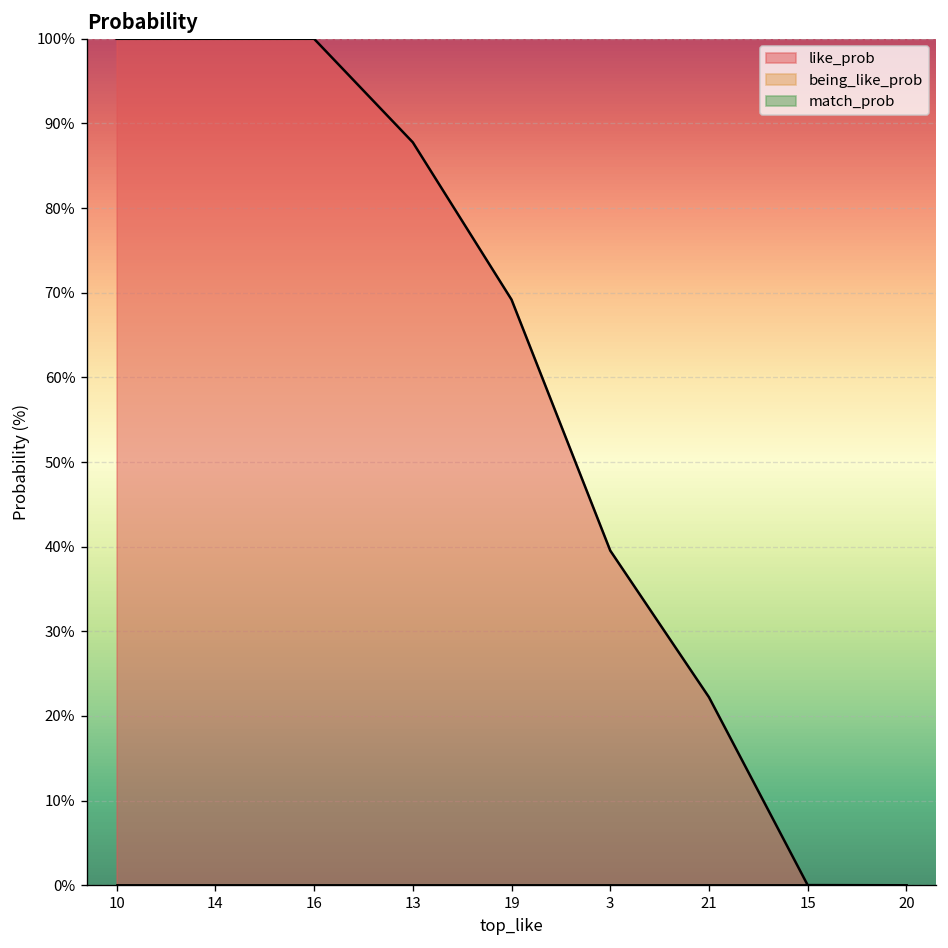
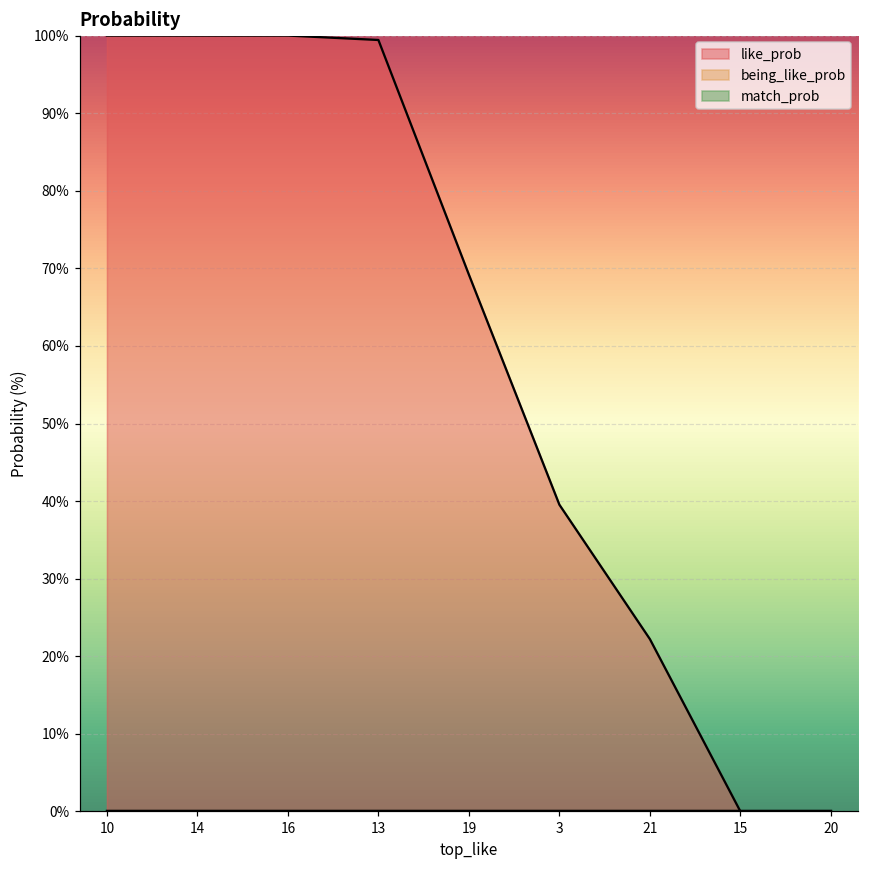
  {
    "like_prob": {
      "10": "100%",
      "14": "100%",
      "16": "100%",
-     "13": "88%",
+     "13": "99%",
      "19": "69%",
      "3": "40%",
      "21": "22%"
    },
    "match_prob": {
      "10": "0%",
      "14": "0%",
      "16": "0%",
      "13": "0%",
      "19": "0%",
      "3": "0%",
      "21": "0%"
    }
  }
